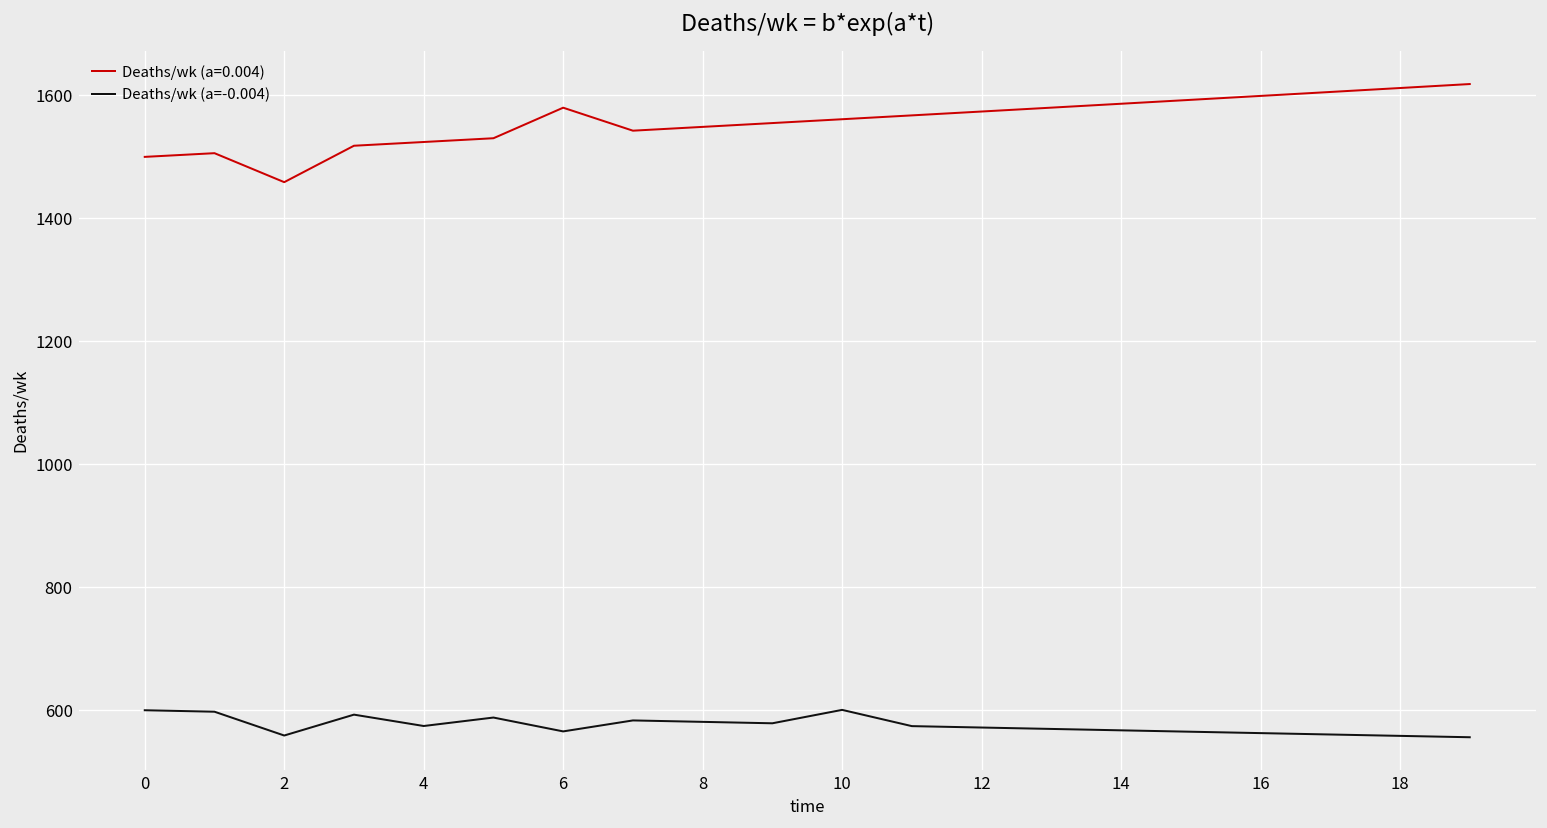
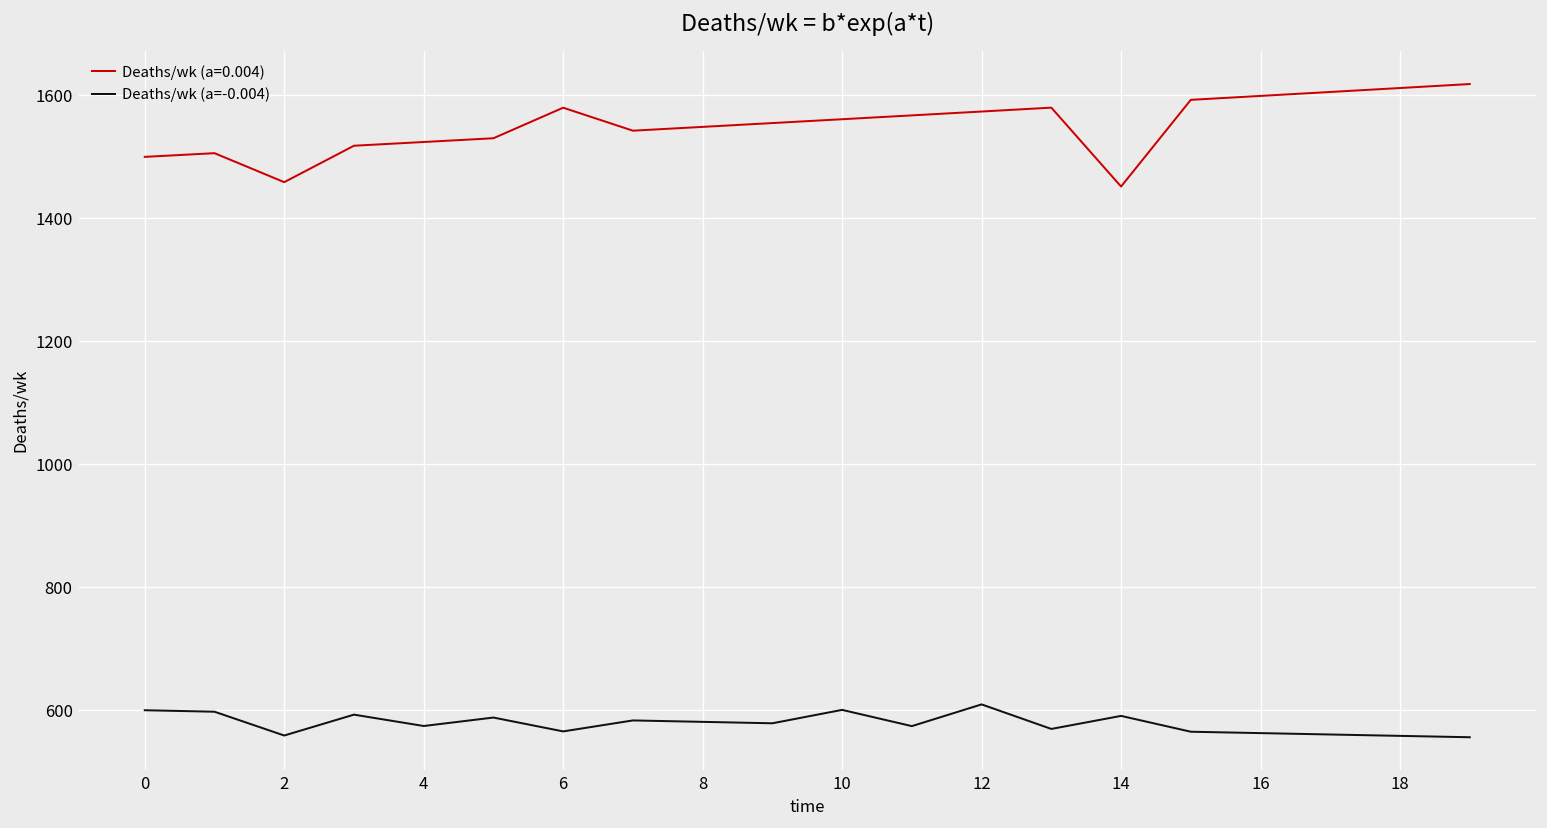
  {
    "Deaths/wk (a=0.004)": {
      "0": 1500,
      "2": 1460,
      "4": 1520,
      "6": 1580,
      "8": 1550,
      "10": 1560,
      "12": 1570,
-     "14": 1590,
+     "14": 1450,
      "16": 1600,
      "18": 1610
    },
    "Deaths/wk (a=-0.004)": {
      "0": 600,
      "2": 560,
      "4": 570,
      "6": 570,
      "8": 580,
      "10": 600,
-     "12": 570,
-     "14": 570,
+     "12": 610,
+     "14": 590,
      "16": 560,
      "18": 560
    }
  }
